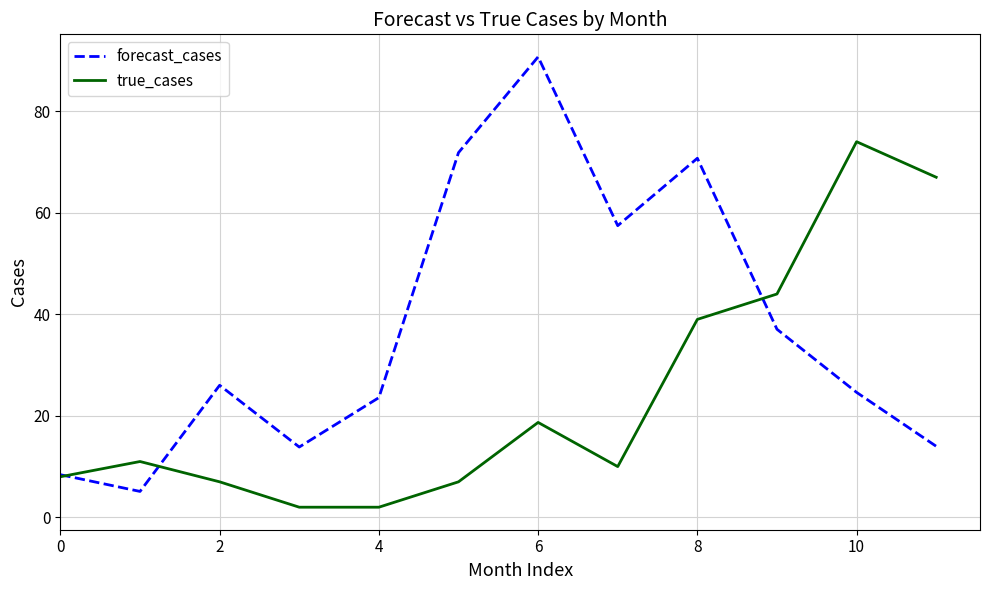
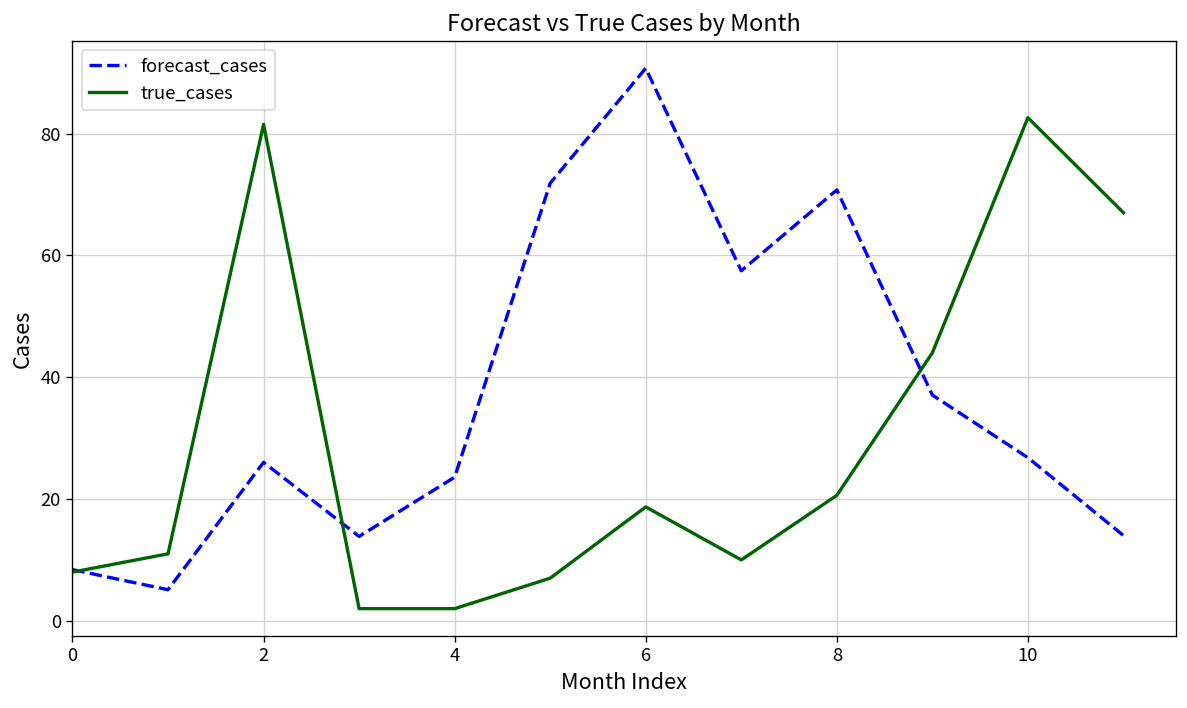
  {
    "forecast_cases": {
      "2": 26,
      "4": 24,
      "6": 91,
      "8": 71,
-     "10": 25
+     "10": 27
    },
    "true_cases": {
-     "2": 7,
+     "2": 82,
      "4": 2,
      "6": 19,
-     "8": 39,
-     "10": 74
+     "8": 21,
+     "10": 83
    }
  }
